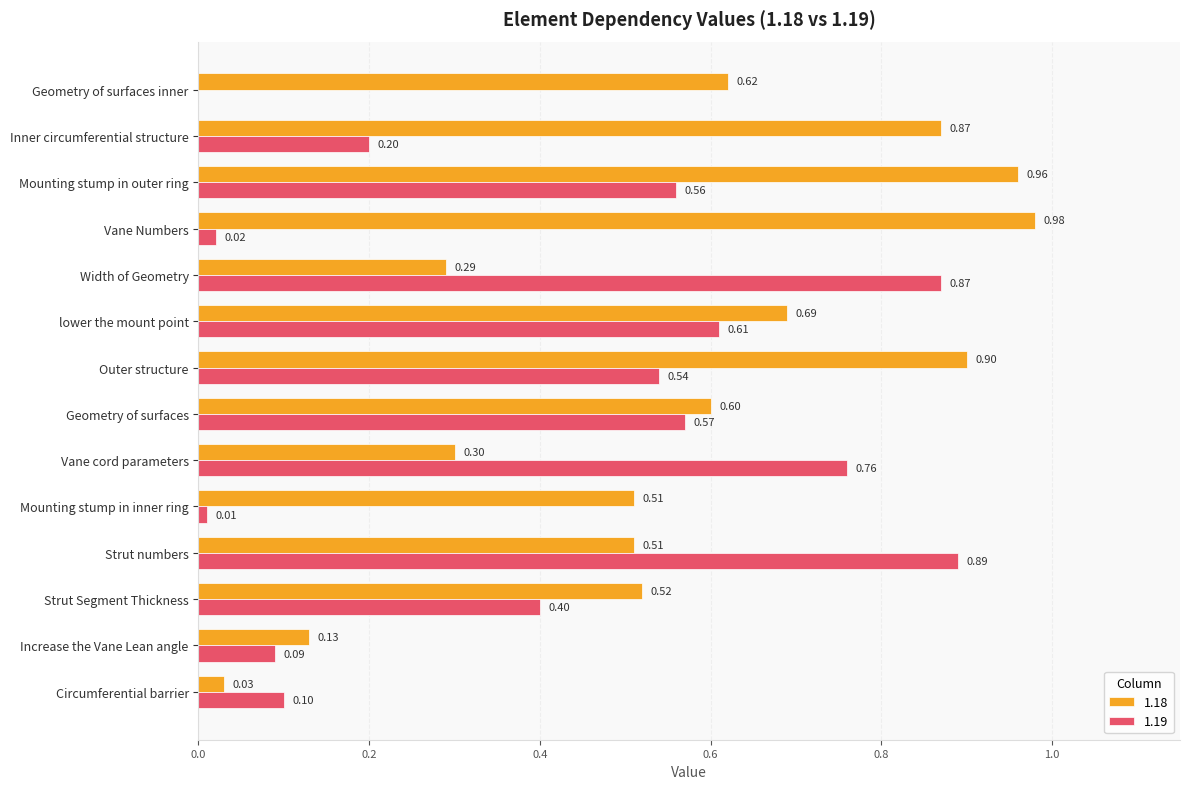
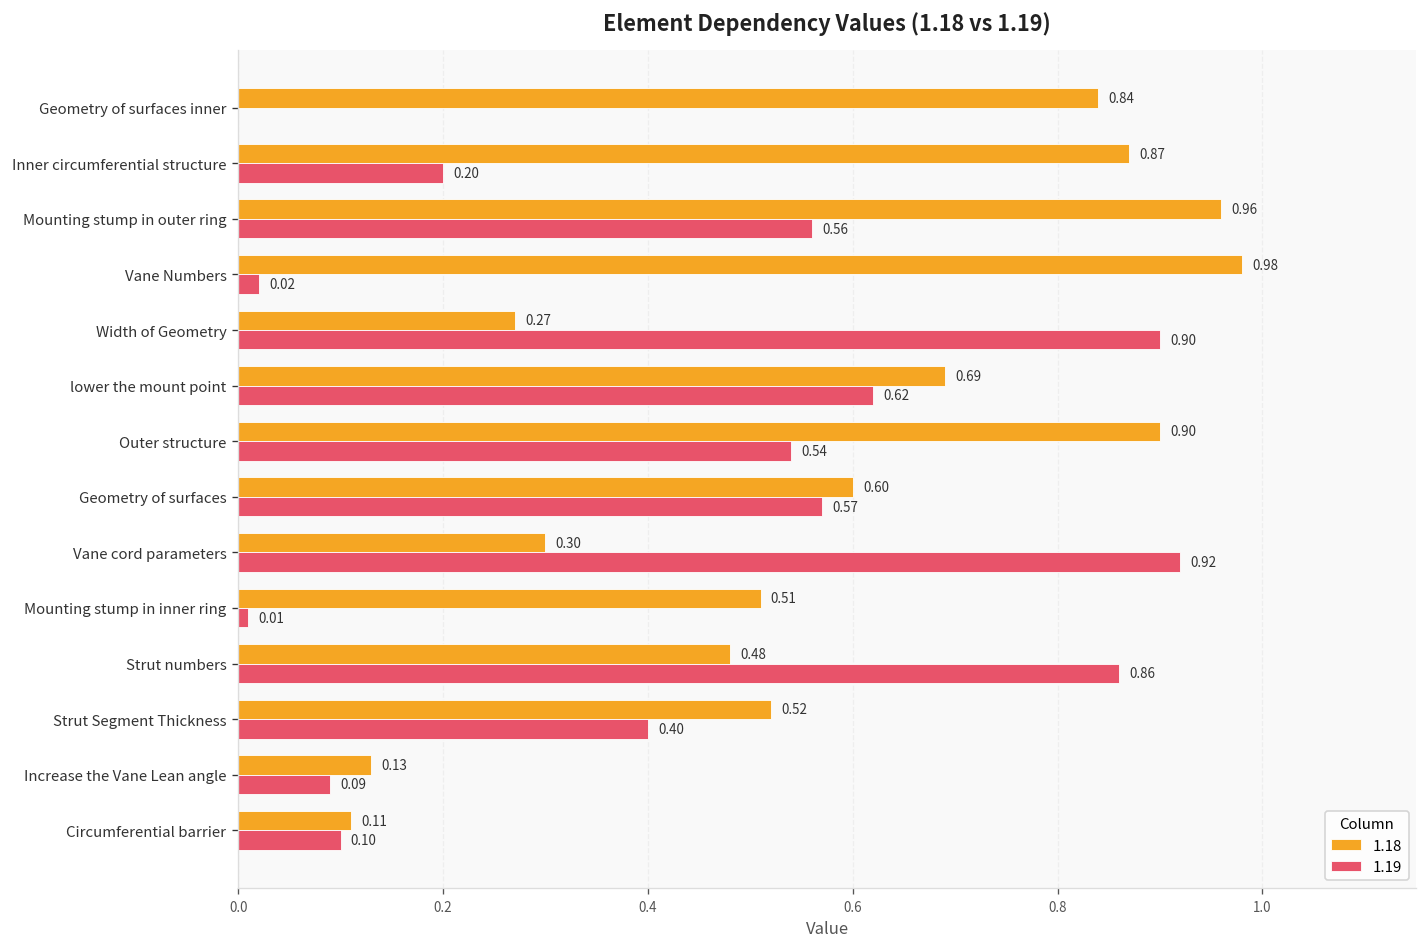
  {
    "1.18": {
-     "Geometry of surfaces inner": 0.62,
+     "Geometry of surfaces inner": 0.84,
      "Inner circumferential structure": 0.87,
      "Mounting stump in outer ring": 0.96,
      "Vane Numbers": 0.98,
-     "Width of Geometry": 0.29,
+     "Width of Geometry": 0.27,
      "lower the mount point": 0.69,
      "Outer structure": 0.90,
      "Geometry of surfaces": 0.60,
      "Vane cord parameters": 0.30,
      "Mounting stump in inner ring": 0.51,
-     "Strut numbers": 0.51,
+     "Strut numbers": 0.48,
      "Strut Segment Thickness": 0.52,
      "Increase the Vane Lean angle": 0.13,
-     "Circumferential barrier": 0.03
+     "Circumferential barrier": 0.11
    },
    "1.19": {
      "Inner circumferential structure": 0.20,
      "Mounting stump in outer ring": 0.56,
      "Vane Numbers": 0.02,
-     "Width of Geometry": 0.87,
-     "lower the mount point": 0.61,
+     "Width of Geometry": 0.90,
+     "lower the mount point": 0.62,
      "Outer structure": 0.54,
      "Geometry of surfaces": 0.57,
-     "Vane cord parameters": 0.76,
+     "Vane cord parameters": 0.92,
      "Mounting stump in inner ring": 0.01,
-     "Strut numbers": 0.89,
+     "Strut numbers": 0.86,
      "Strut Segment Thickness": 0.40,
      "Increase the Vane Lean angle": 0.09,
      "Circumferential barrier": 0.10
    }
  }
